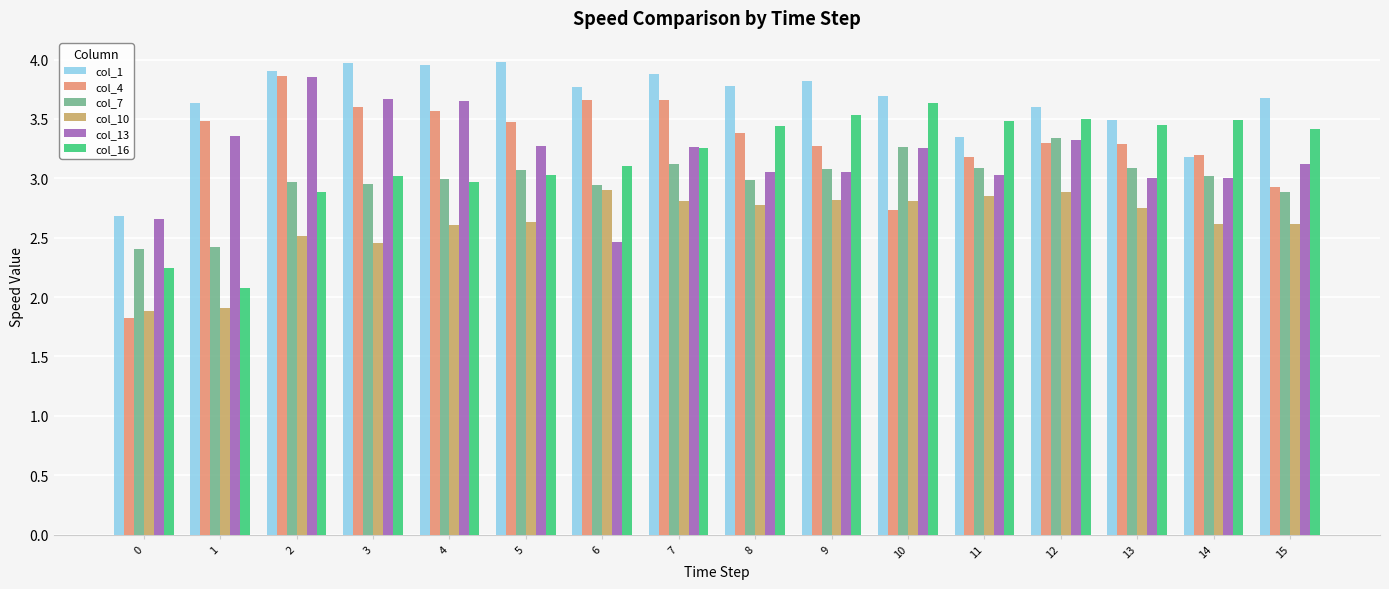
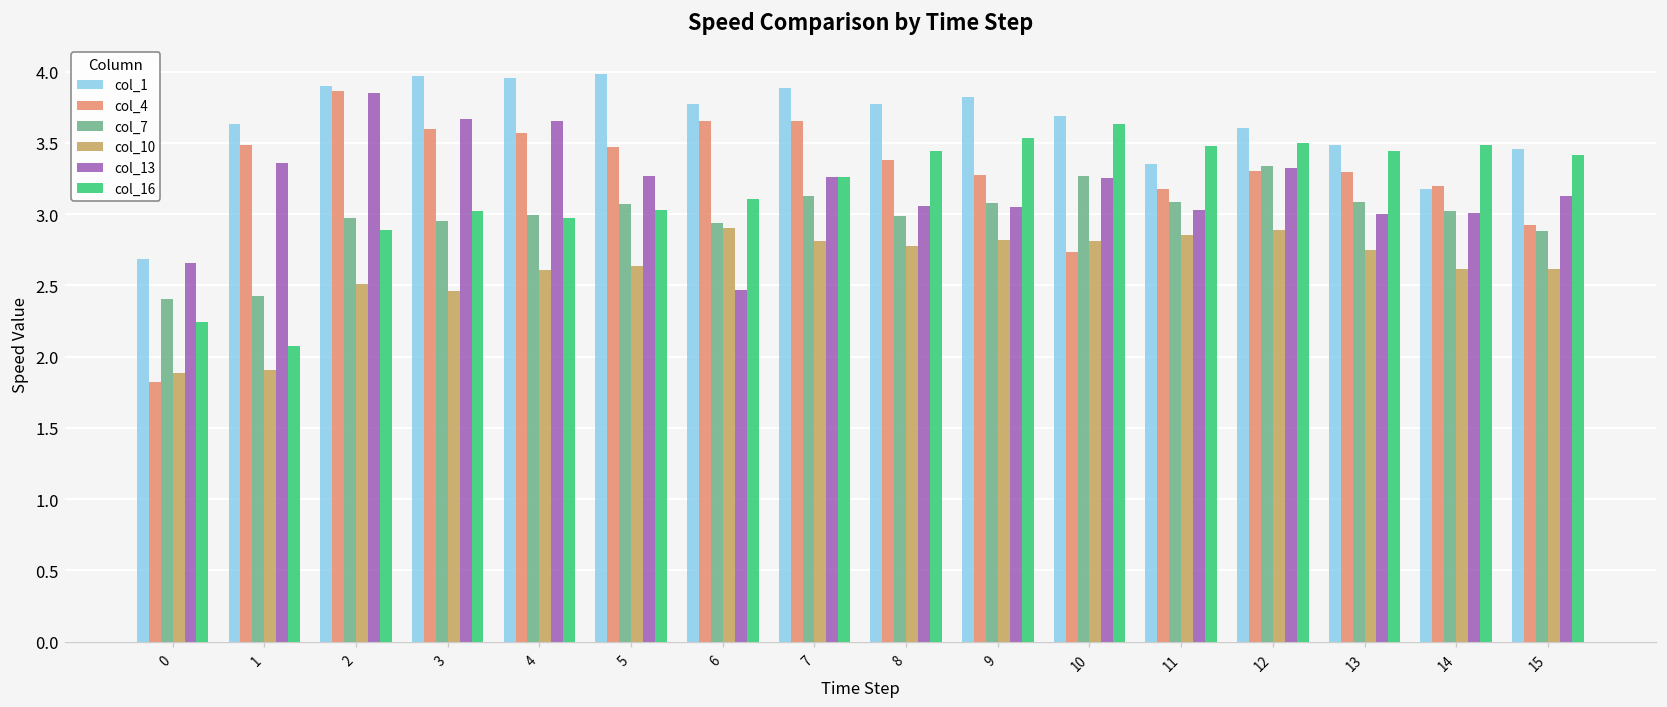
  {
    "col_1": {
      "0": 2.68,
      "1": 3.64,
      "2": 3.90,
      "3": 3.97,
      "4": 3.96,
      "5": 3.98,
      "6": 3.77,
      "7": 3.88,
      "8": 3.78,
      "9": 3.82,
      "10": 3.69,
      "11": 3.35,
      "12": 3.60,
      "13": 3.49,
      "14": 3.18,
-     "15": 3.68
+     "15": 3.46
    },
    "col_7": {
      "0": 2.40,
      "1": 2.43,
      "2": 2.97,
      "3": 2.95,
      "4": 3.00,
      "5": 3.07,
      "6": 2.94,
      "7": 3.12,
      "8": 2.99,
      "9": 3.08,
      "10": 3.27,
      "11": 3.08,
      "12": 3.34,
      "13": 3.08,
      "14": 3.02,
      "15": 2.88
    },
    "col_13": {
      "0": 2.66,
      "1": 3.36,
      "2": 3.85,
      "3": 3.67,
      "4": 3.65,
      "5": 3.27,
      "6": 2.47,
      "7": 3.26,
      "8": 3.06,
      "9": 3.05,
      "10": 3.26,
      "11": 3.03,
      "12": 3.33,
      "13": 3.00,
      "14": 3.01,
      "15": 3.12
    },
    "col_16": {
      "0": 2.25,
      "1": 2.08,
      "2": 2.89,
      "3": 3.02,
      "4": 2.97,
      "5": 3.03,
      "6": 3.11,
      "7": 3.26,
      "8": 3.44,
      "9": 3.53,
      "10": 3.64,
      "11": 3.48,
      "12": 3.50,
      "13": 3.45,
      "14": 3.49,
      "15": 3.41
    }
  }
